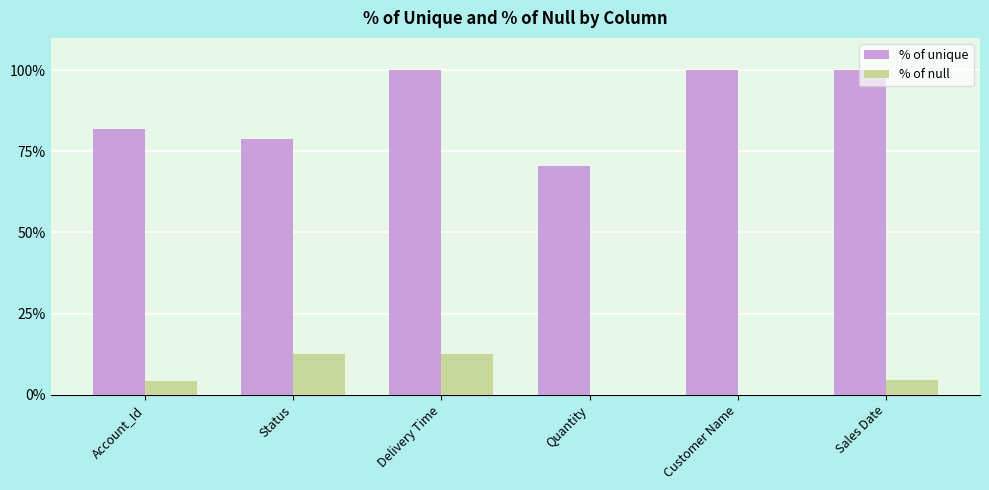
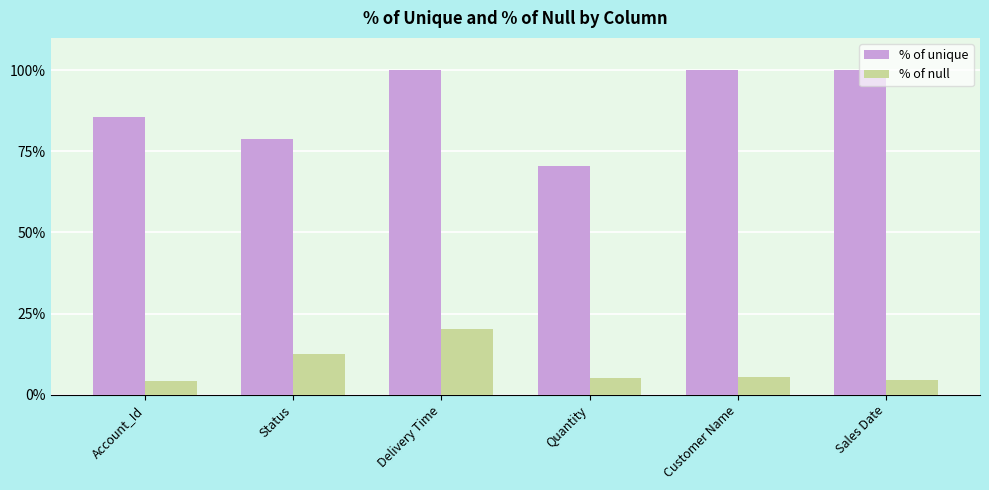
  {
    "% of unique": {
-     "Account_Id": "82%",
+     "Account_Id": "86%",
      "Status": "79%",
      "Delivery Time": "100%",
      "Quantity": "70%",
      "Customer Name": "100%"
    },
    "% of null": {
      "Account_Id": "4%",
      "Status": "13%",
-     "Delivery Time": "13%",
-     "Quantity": "0%",
-     "Customer Name": "0%",
+     "Delivery Time": "20%",
+     "Quantity": "5%",
+     "Customer Name": "5%",
      "Sales Date": "4%"
    }
  }
